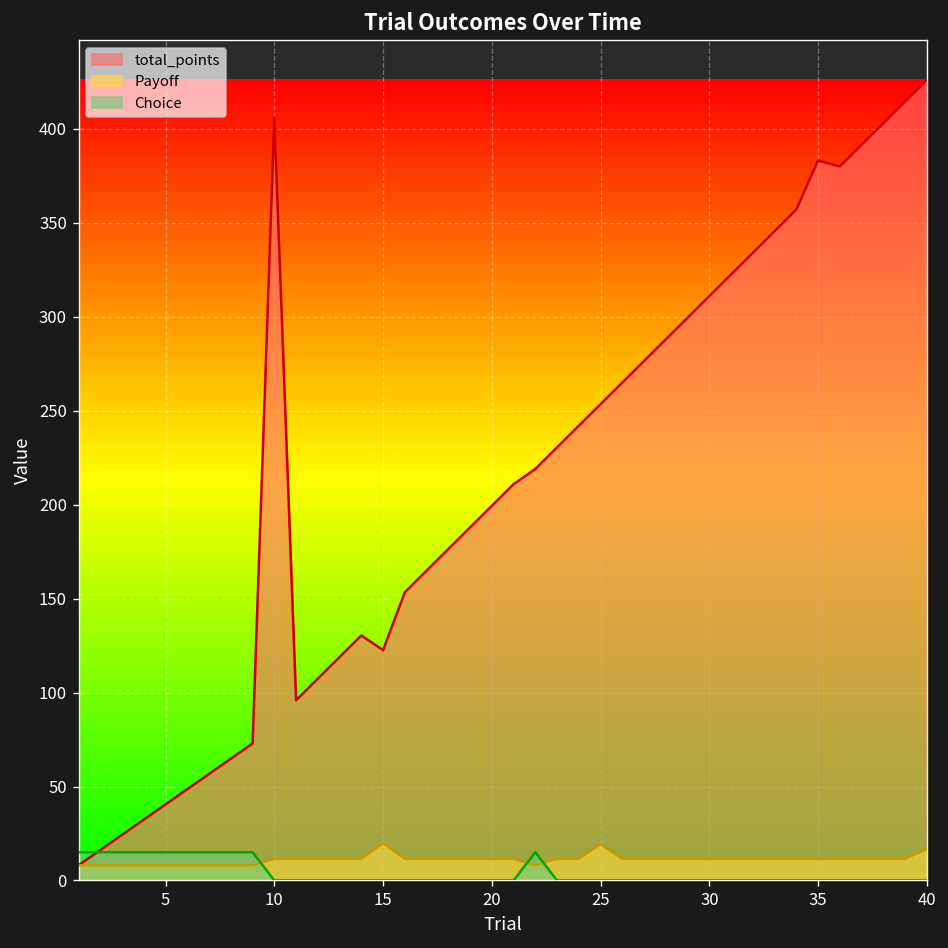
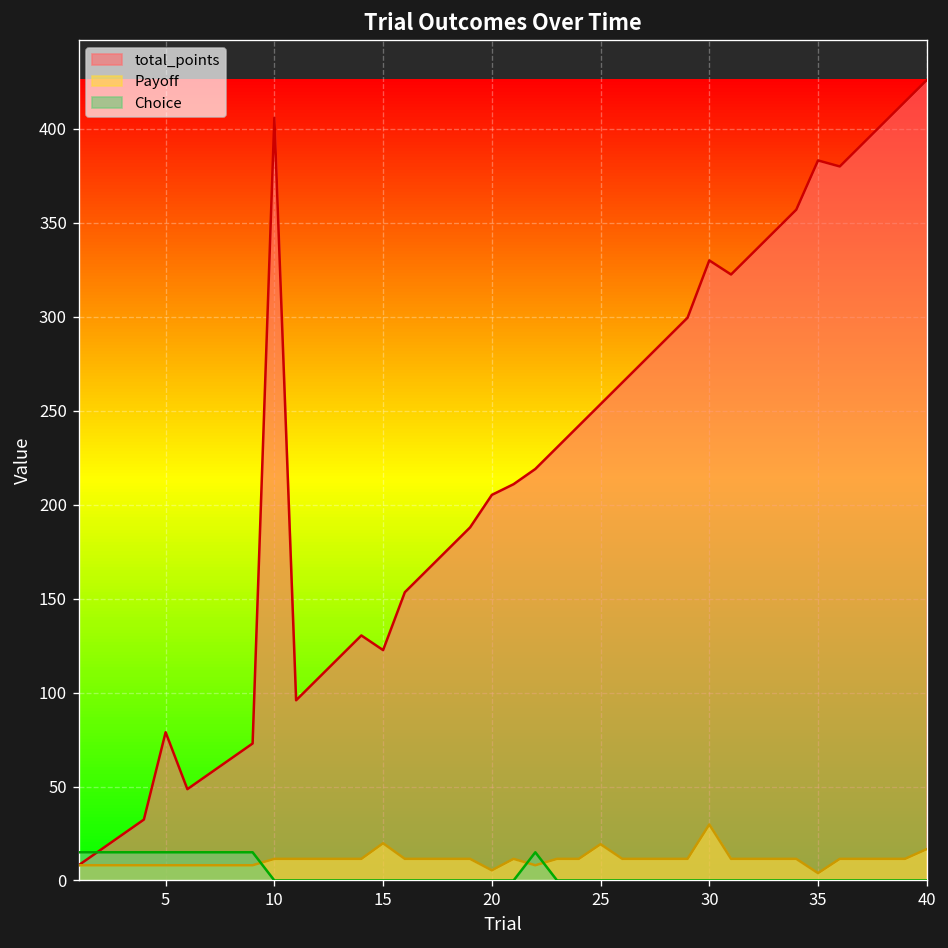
  {
    "total_points": {
-     "5": 41,
+     "5": 79,
      "10": 406,
      "15": 123,
-     "20": 199,
+     "20": 205,
      "25": 254,
-     "30": 311,
+     "30": 330,
      "35": 383,
      "40": 426
    },
    "Payoff": {
      "5": 8,
      "10": 12,
      "15": 20,
-     "20": 12,
+     "20": 5,
      "25": 19,
-     "30": 12,
-     "35": 12,
+     "30": 30,
+     "35": 4,
      "40": 17
    },
    "Choice": {
      "5": 15,
      "10": 0,
      "15": 0,
      "20": 0,
      "25": 0,
      "30": 0,
      "35": 0,
      "40": 0
    }
  }
